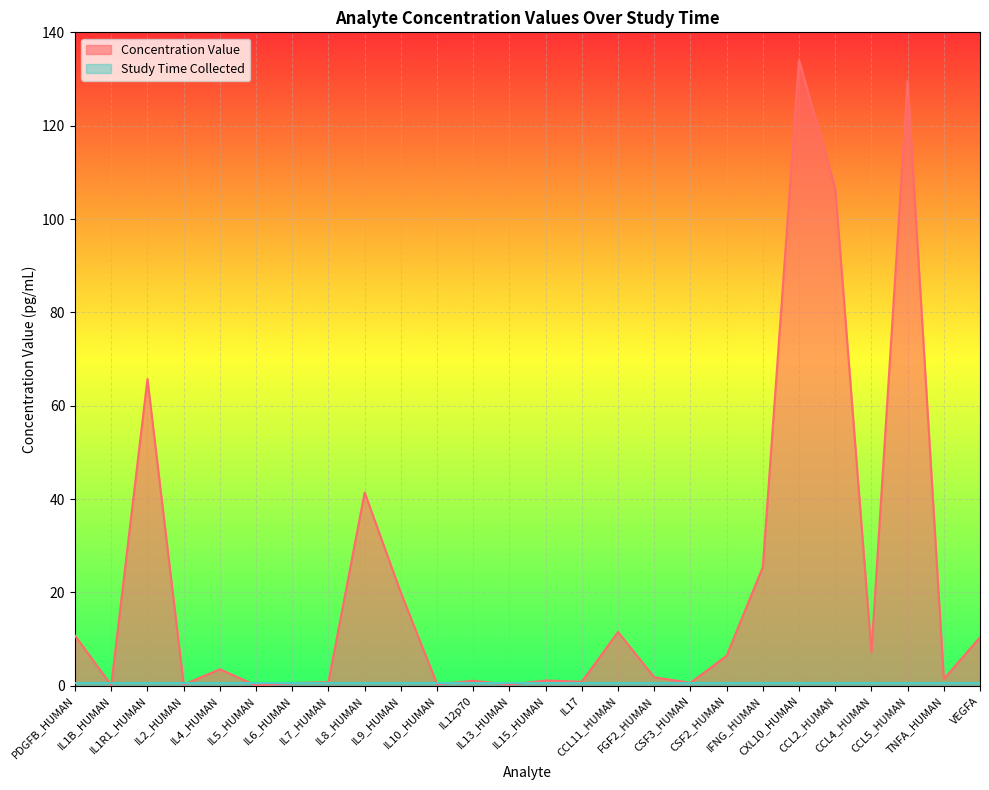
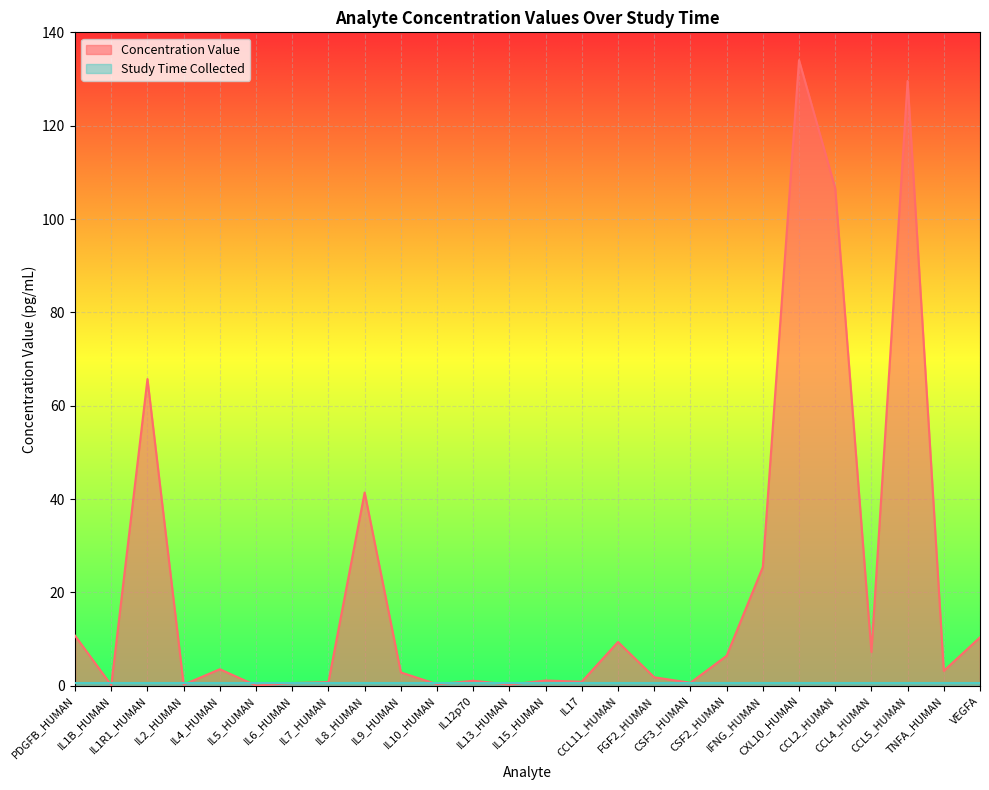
  {
    "Concentration Value": {
      "PDGFB_HUMAN": 11,
      "IL1R1_HUMAN": 66,
      "IL4_HUMAN": 4,
      "IL8_HUMAN": 41,
-     "IL9_HUMAN": 20,
+     "IL9_HUMAN": 3,
      "IL15_HUMAN": 1,
-     "CCL11_HUMAN": 12,
+     "CCL11_HUMAN": 9,
      "FGF2_HUMAN": 2,
      "CSF2_HUMAN": 6,
      "IFNG_HUMAN": 25,
      "CXL10_HUMAN": 134,
      "CCL2_HUMAN": 107,
      "CCL4_HUMAN": 7,
      "CCL5_HUMAN": 130,
-     "TNFA_HUMAN": 1,
+     "TNFA_HUMAN": 3,
      "VEGFA": 10
    },
    "Study Time Collected": {
      "PDGFB_HUMAN": 1,
      "IL1R1_HUMAN": 1,
      "IL4_HUMAN": 1,
      "IL8_HUMAN": 1,
      "IL9_HUMAN": 1,
      "IL15_HUMAN": 1,
      "CCL11_HUMAN": 1,
      "FGF2_HUMAN": 1,
      "CSF2_HUMAN": 1,
      "IFNG_HUMAN": 1,
      "CXL10_HUMAN": 1,
      "CCL2_HUMAN": 1,
      "CCL4_HUMAN": 1,
      "CCL5_HUMAN": 1,
      "TNFA_HUMAN": 1,
      "VEGFA": 1
    }
  }
